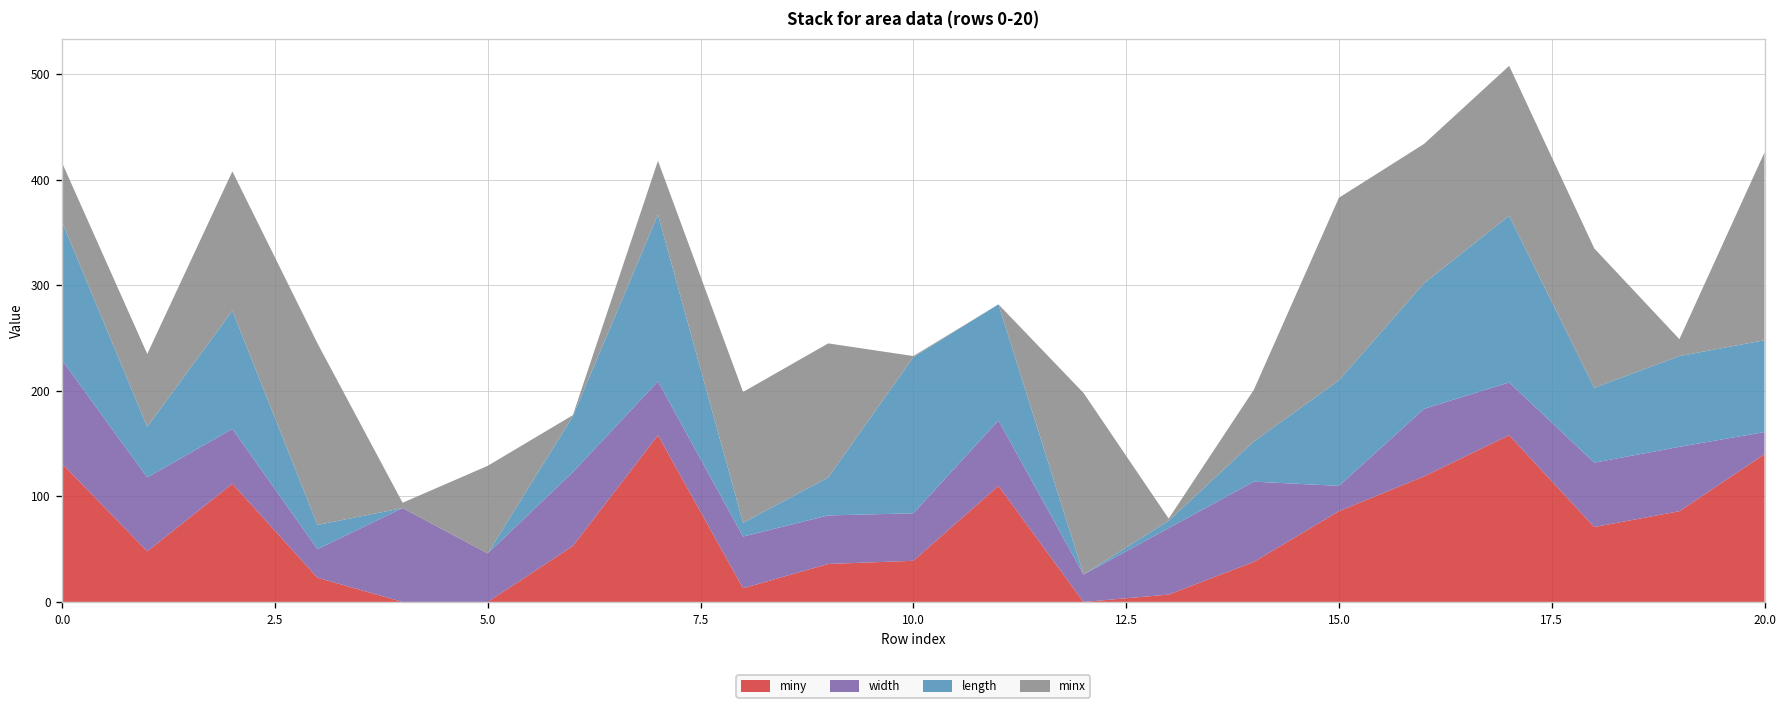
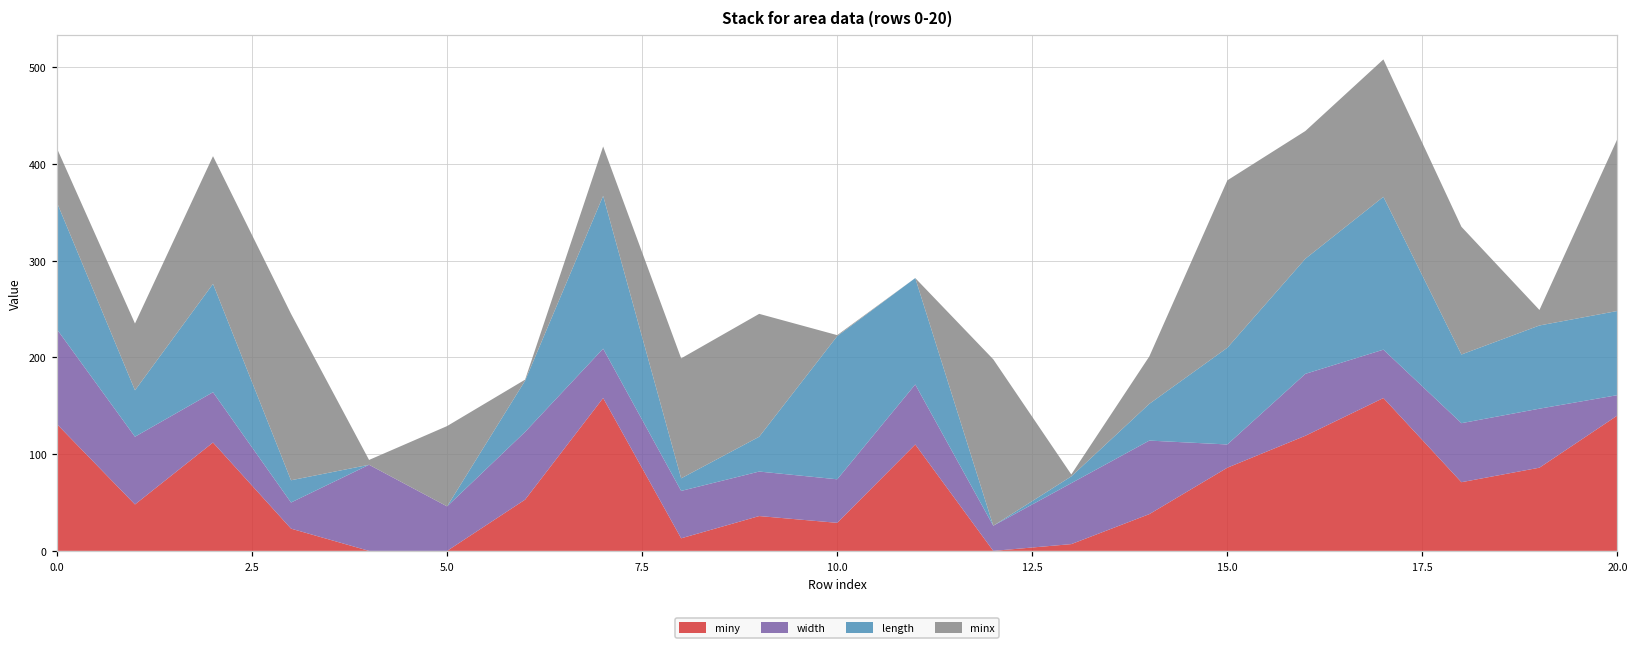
  {
    "miny": {
      "0.0": 130,
      "5.0": 0,
-     "10.0": 40,
+     "10.0": 30,
      "15.0": 90,
      "20.0": 140
    },
    "length": {
      "0.0": 130,
      "15.0": 100,
      "20.0": 90
    }
  }
